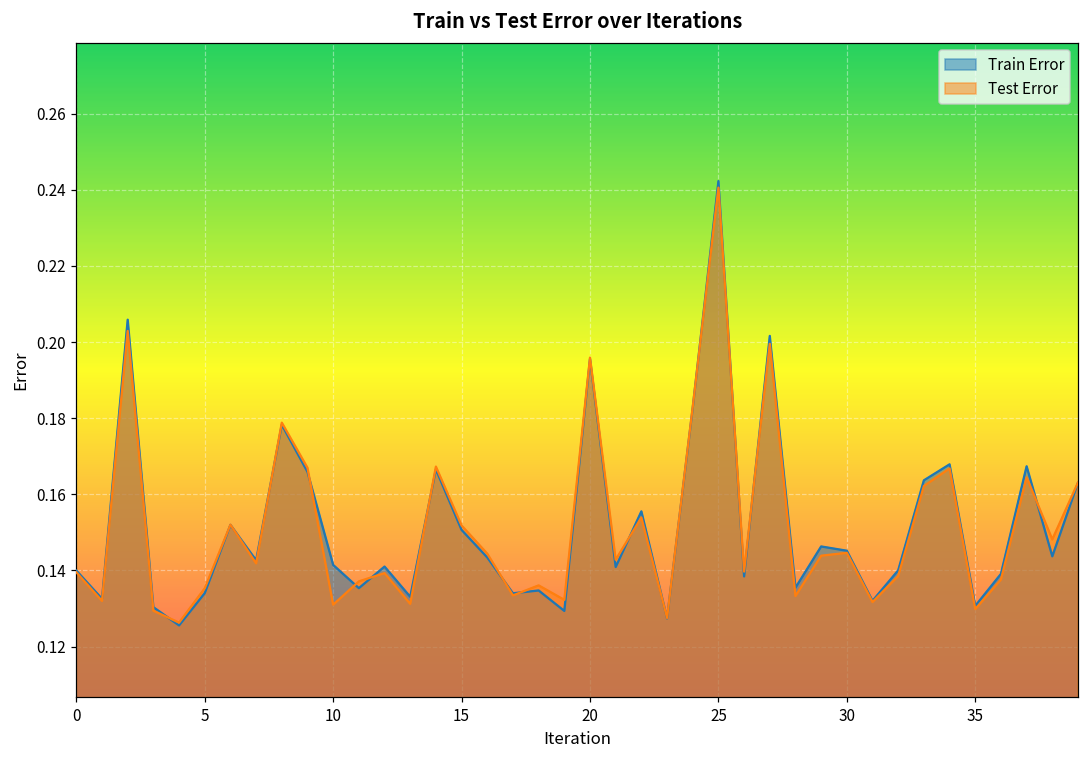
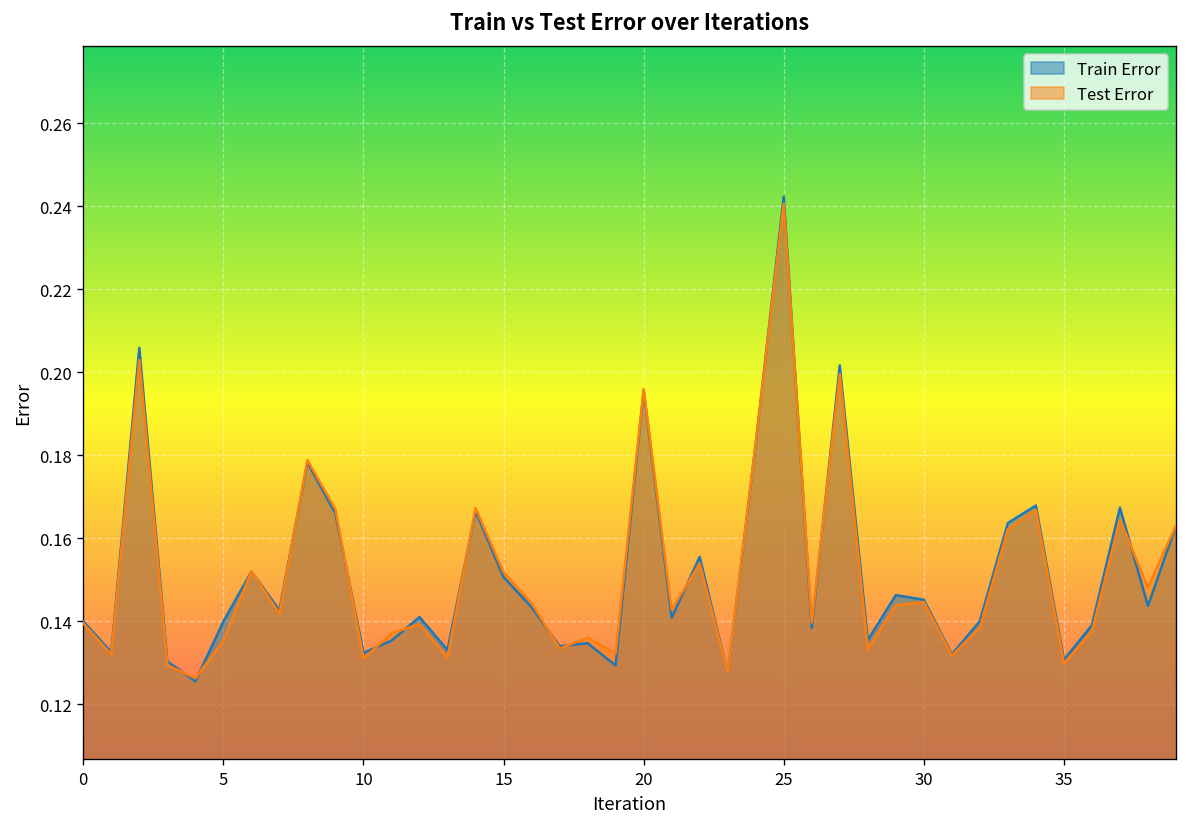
  {
    "Train Error": {
-     "5": 0.134,
-     "10": 0.141,
+     "5": 0.140,
+     "10": 0.132,
      "15": 0.151,
      "25": 0.242,
      "35": 0.131
    },
    "Test Error": {
      "5": 0.135,
      "10": 0.131,
      "15": 0.152,
      "25": 0.241,
      "35": 0.130
    }
  }
